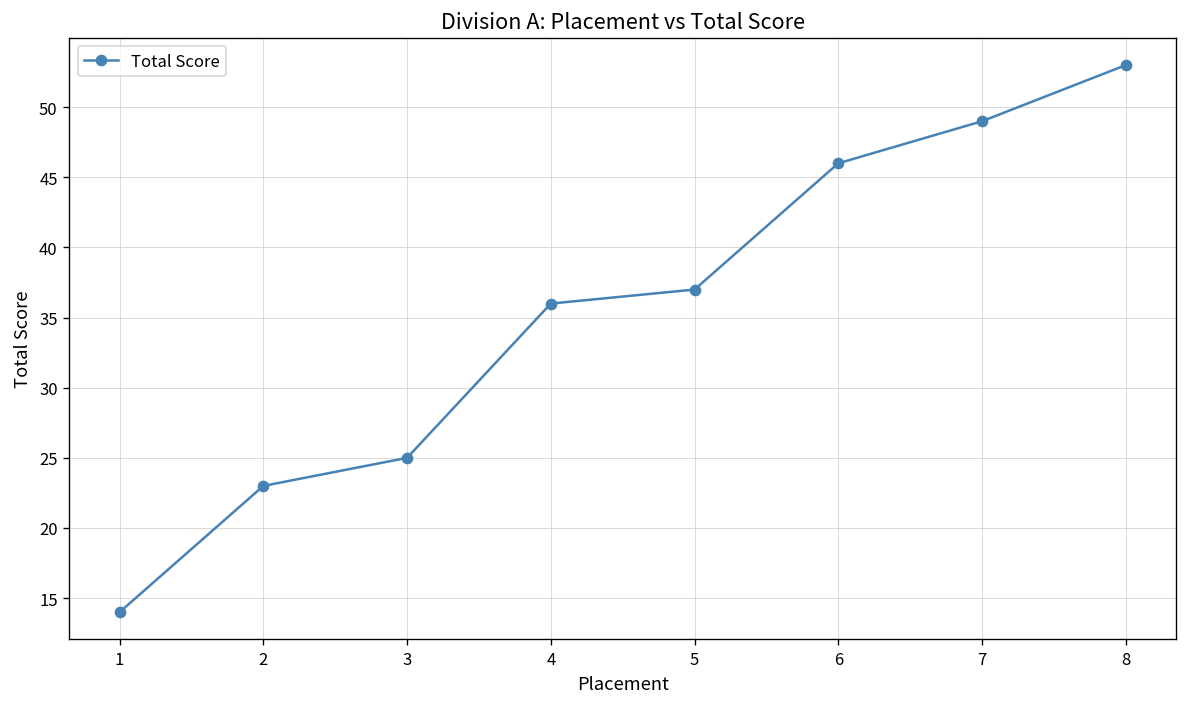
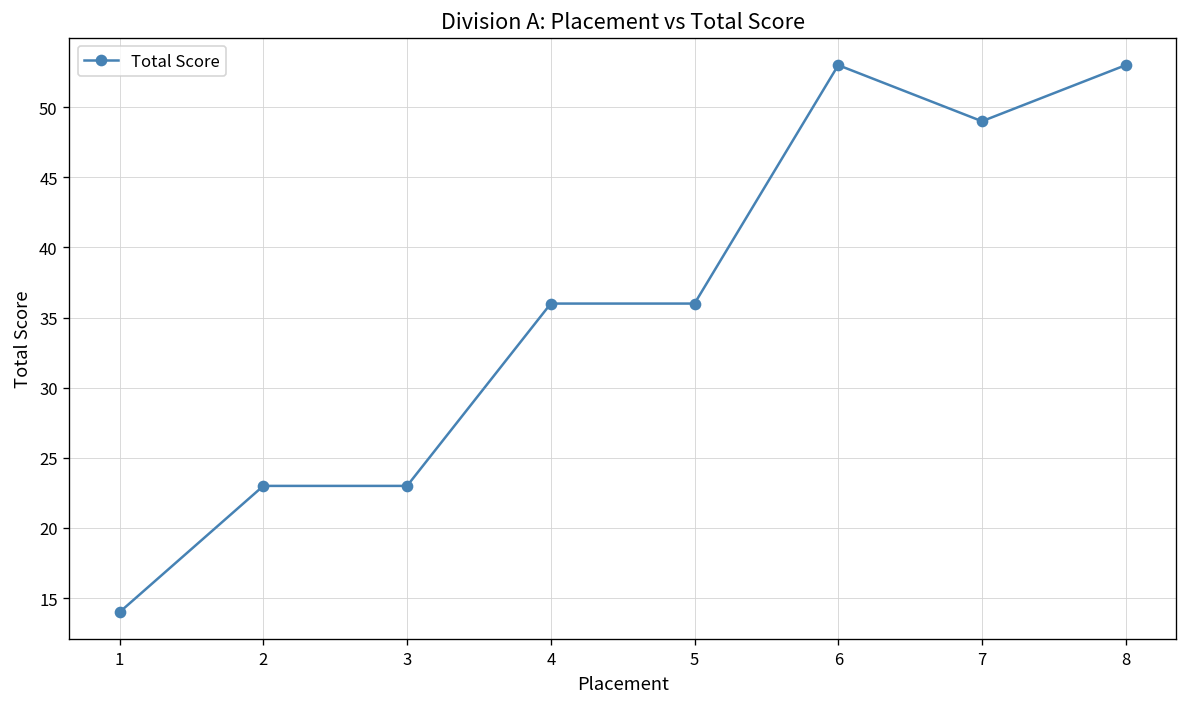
  {
    "1": 14,
    "2": 23,
-   "3": 25,
+   "3": 23,
    "4": 36,
-   "5": 37,
-   "6": 46,
+   "5": 36,
+   "6": 53,
    "7": 49,
    "8": 53
  }
